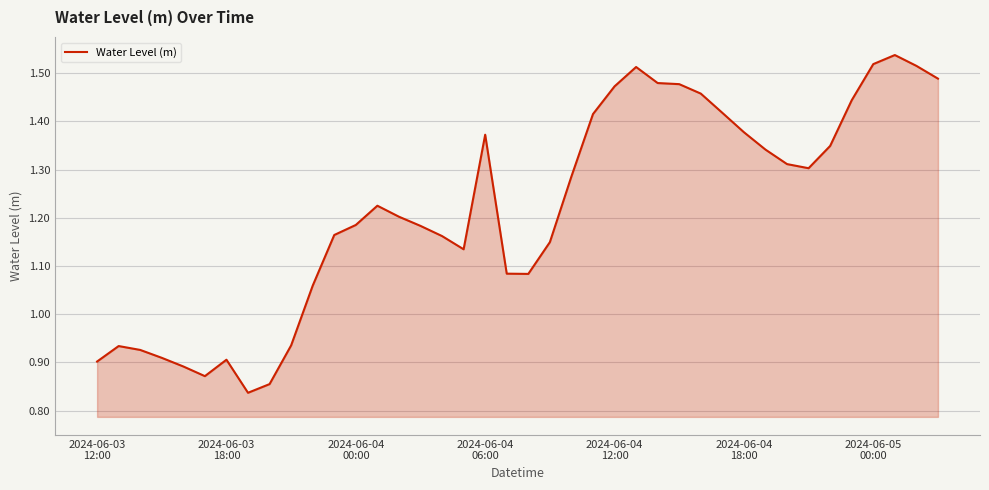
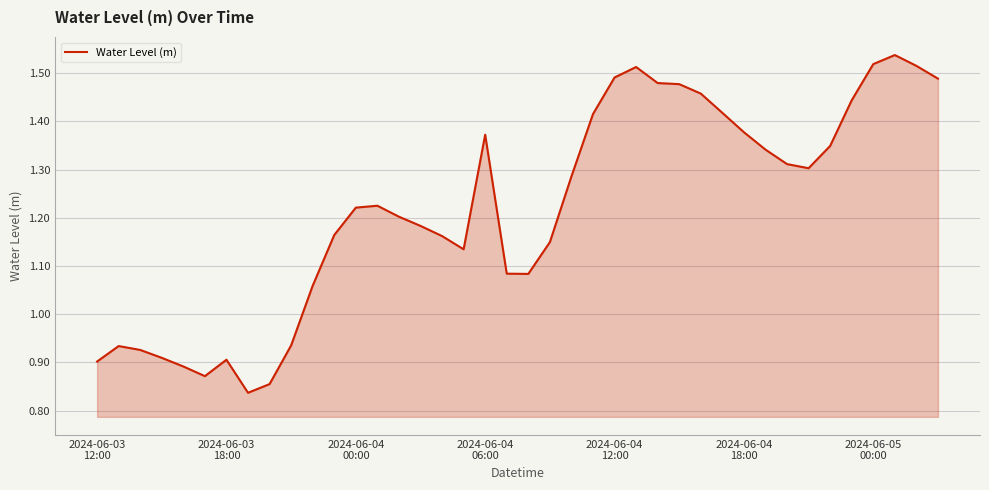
  {
    "2024-06-03 12:00": 0.90,
    "2024-06-03 18:00": 0.91,
-   "2024-06-04 00:00": 1.19,
+   "2024-06-04 00:00": 1.22,
    "2024-06-04 06:00": 1.37,
-   "2024-06-04 12:00": 1.47,
+   "2024-06-04 12:00": 1.49,
    "2024-06-04 18:00": 1.38,
    "2024-06-05 00:00": 1.52
  }
